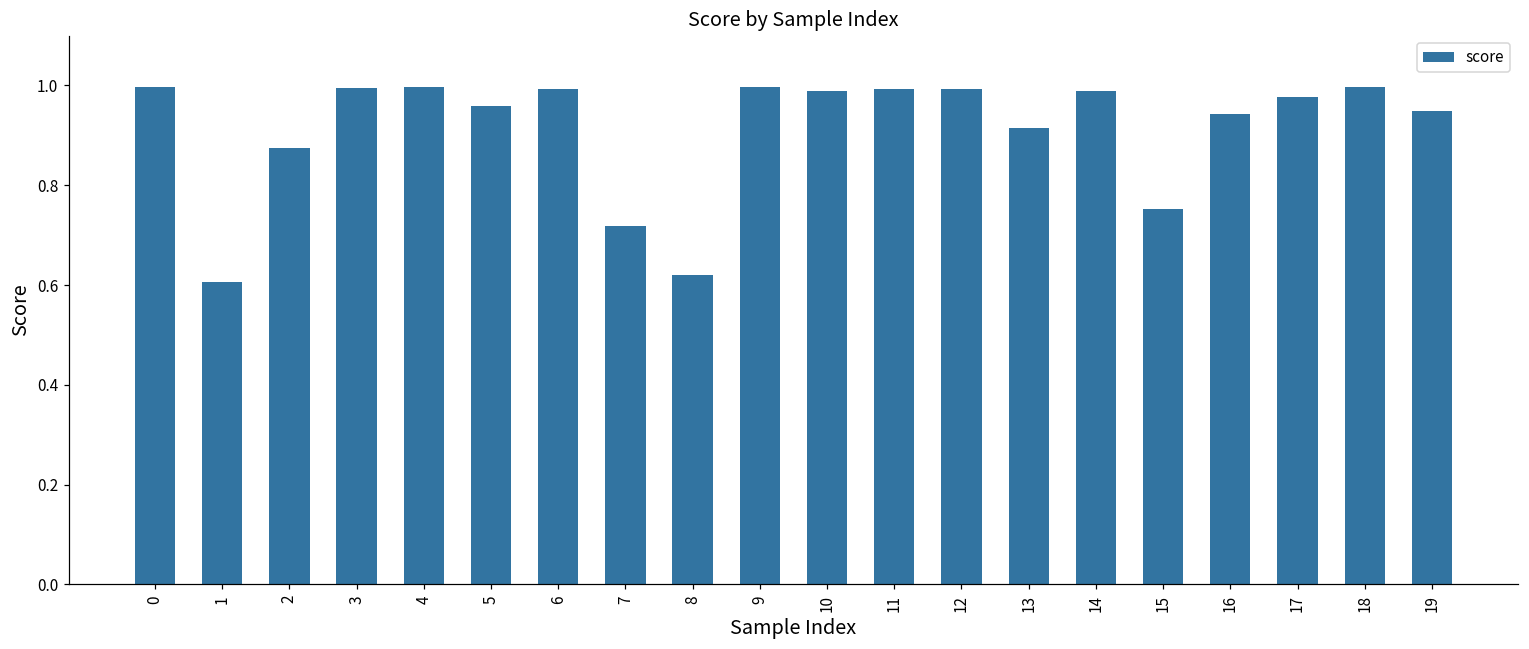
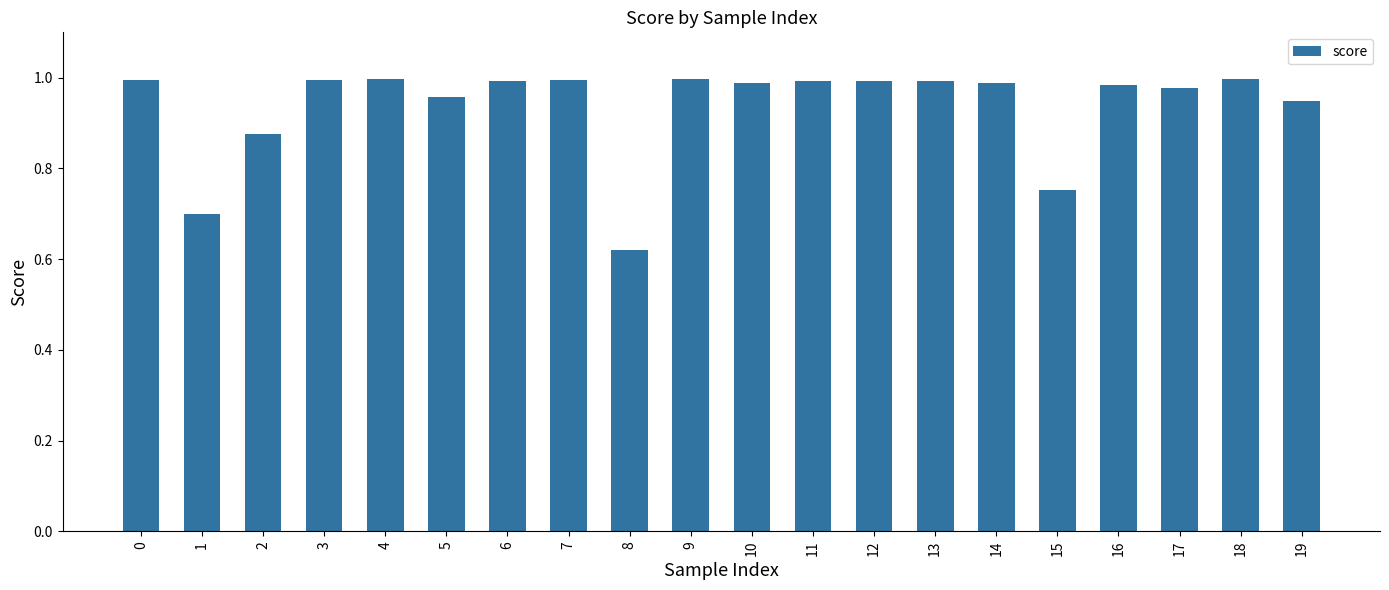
  {
    "0": 1.00,
-   "1": 0.61,
+   "1": 0.70,
    "2": 0.88,
    "3": 1.00,
    "4": 1.00,
    "5": 0.96,
    "6": 0.99,
-   "7": 0.72,
+   "7": 0.99,
    "8": 0.62,
    "9": 1.00,
    "10": 0.99,
    "11": 0.99,
    "12": 0.99,
-   "13": 0.91,
+   "13": 0.99,
    "14": 0.99,
    "15": 0.75,
-   "16": 0.94,
+   "16": 0.98,
    "17": 0.98,
    "18": 1.00,
    "19": 0.95
  }
